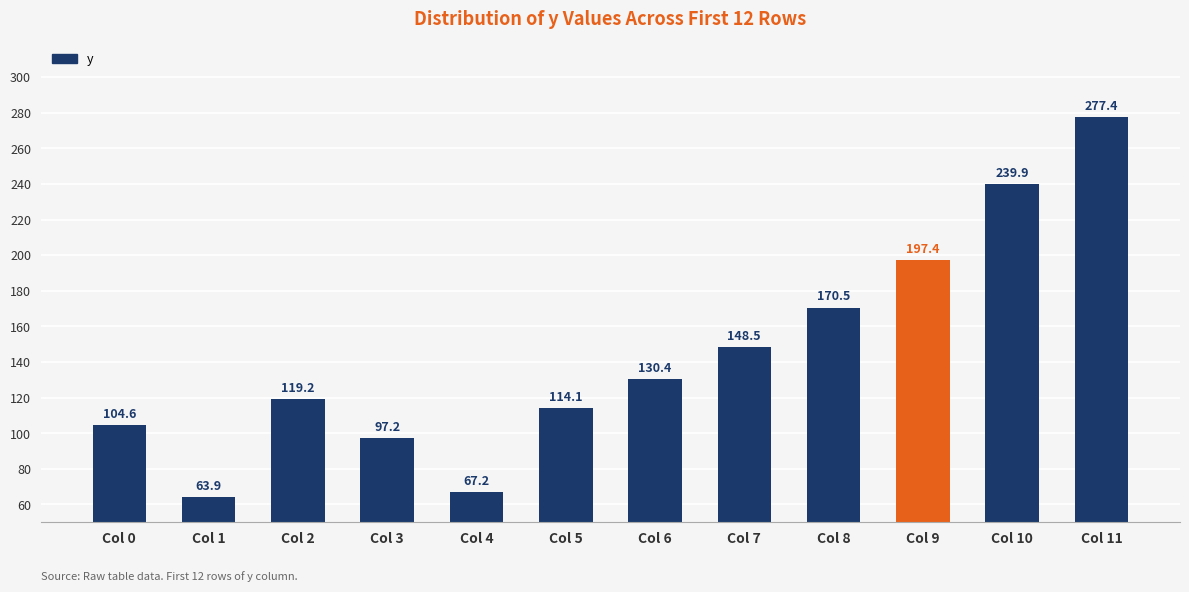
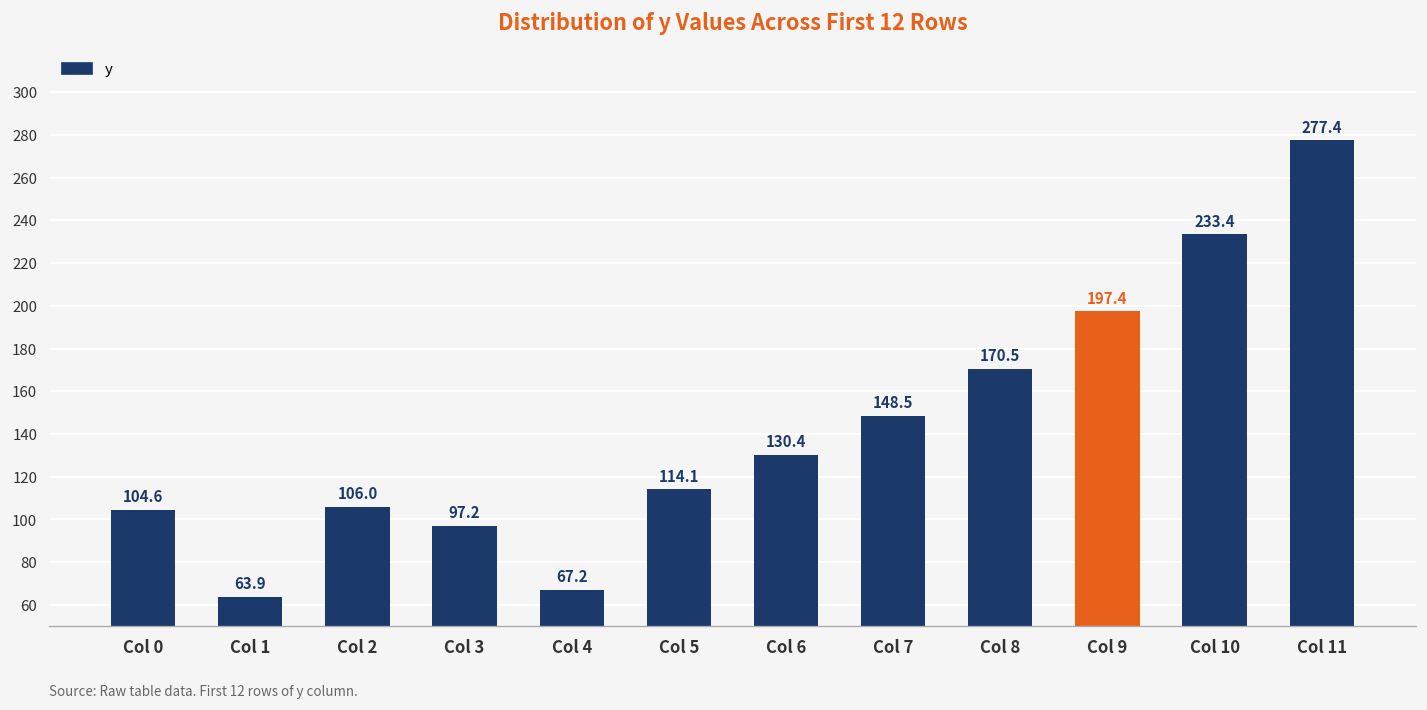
  {
    "Col 0": 104.6,
    "Col 1": 63.9,
-   "Col 2": 119.2,
+   "Col 2": 106.0,
    "Col 3": 97.2,
    "Col 4": 67.2,
    "Col 5": 114.1,
    "Col 6": 130.4,
    "Col 7": 148.5,
    "Col 8": 170.5,
    "Col 9": 197.4,
-   "Col 10": 239.9,
+   "Col 10": 233.4,
    "Col 11": 277.4
  }
